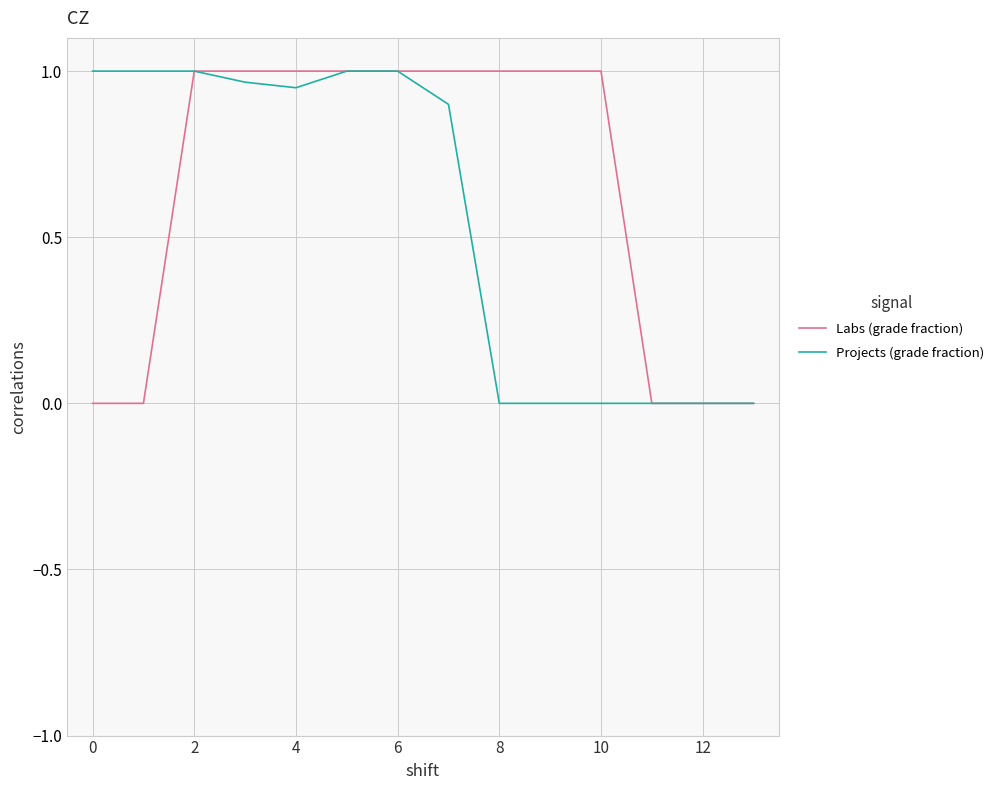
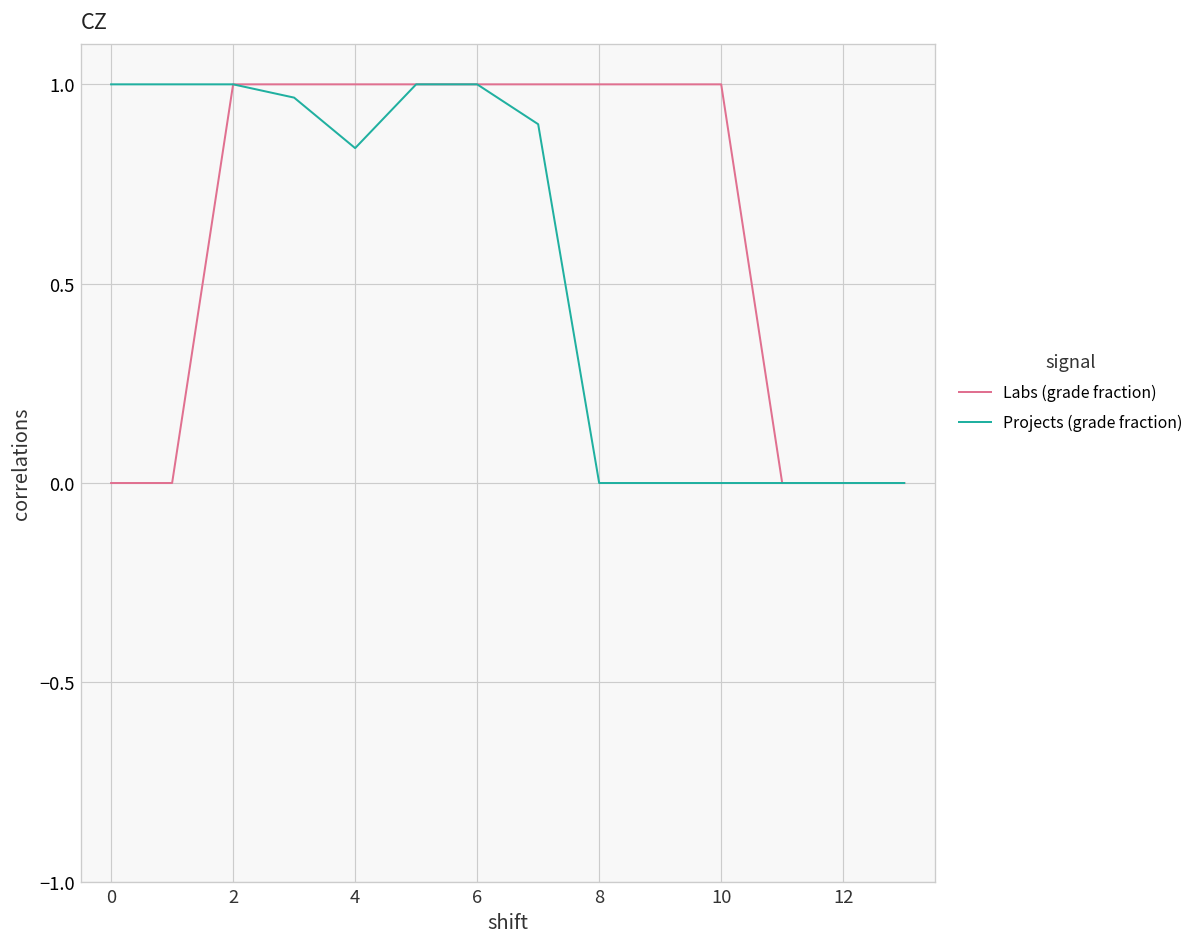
  {
    "Labs (grade fraction)": {
      "0": 0.00,
      "4": 1.00,
      "8": 1.00,
      "10": 1.00
    },
    "Projects (grade fraction)": {
      "0": 1.00,
-     "4": 0.95,
+     "4": 0.84,
      "8": 0.00,
      "10": 0.00
    }
  }
